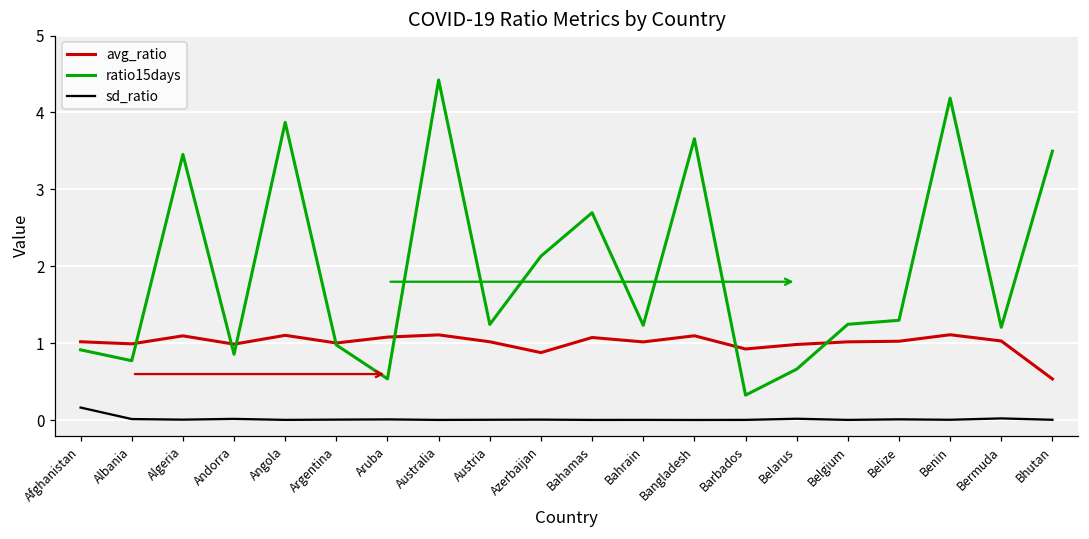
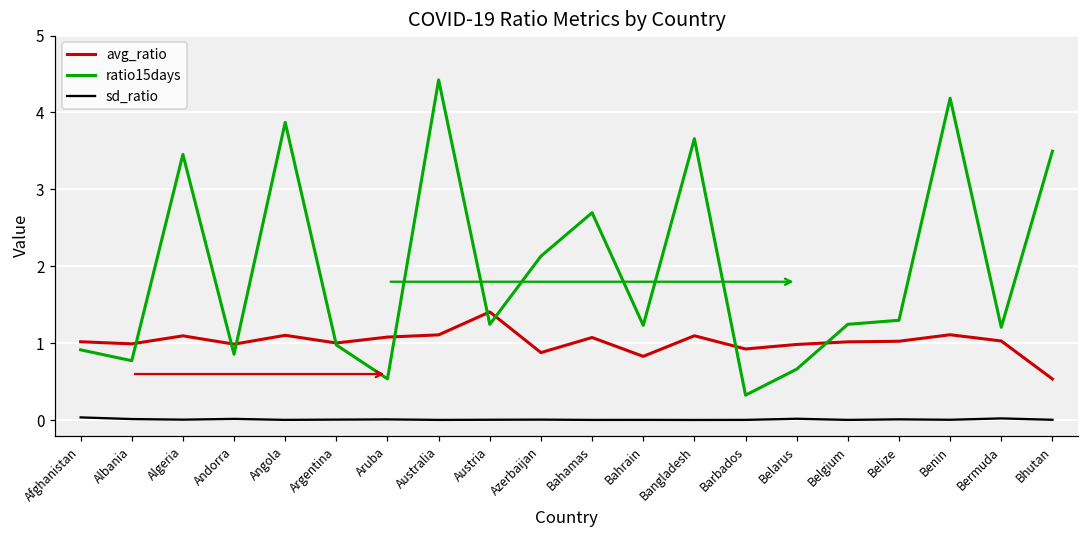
  {
    "avg_ratio": {
      "Afghanistan": 1.0,
      "Albania": 1.0,
      "Algeria": 1.1,
      "Andorra": 1.0,
      "Angola": 1.1,
      "Aruba": 1.1,
      "Australia": 1.1,
-     "Austria": 1.0,
+     "Austria": 1.4,
      "Azerbaijan": 0.9,
      "Bahamas": 1.1,
-     "Bahrain": 1.0,
+     "Bahrain": 0.8,
      "Bangladesh": 1.1,
      "Barbados": 0.9,
      "Belarus": 1.0,
      "Belgium": 1.0,
      "Belize": 1.0,
      "Benin": 1.1,
      "Bermuda": 1.0,
      "Bhutan": 0.5
    },
    "ratio15days": {
      "Afghanistan": 0.9,
      "Albania": 0.8,
      "Algeria": 3.5,
      "Andorra": 0.9,
      "Angola": 3.9,
      "Aruba": 0.5,
      "Australia": 4.4,
      "Austria": 1.2,
      "Azerbaijan": 2.1,
      "Bahamas": 2.7,
      "Bahrain": 1.2,
      "Bangladesh": 3.7,
      "Barbados": 0.3,
      "Belarus": 0.7,
      "Belgium": 1.2,
      "Belize": 1.3,
      "Benin": 4.2,
      "Bermuda": 1.2,
      "Bhutan": 3.5
    },
    "sd_ratio": {
-     "Afghanistan": 0.2,
+     "Afghanistan": 0.0,
      "Albania": 0.0,
      "Algeria": 0.0,
      "Andorra": 0.0,
      "Angola": 0.0,
      "Argentina": 0.0,
      "Aruba": 0.0,
      "Australia": 0.0,
      "Austria": 0.0,
      "Azerbaijan": 0.0,
      "Bahamas": 0.0,
      "Bahrain": 0.0,
      "Bangladesh": 0.0,
      "Barbados": 0.0,
      "Belarus": 0.0,
      "Belgium": 0.0,
      "Belize": 0.0,
      "Benin": 0.0,
      "Bermuda": 0.0,
      "Bhutan": 0.0
    }
  }
